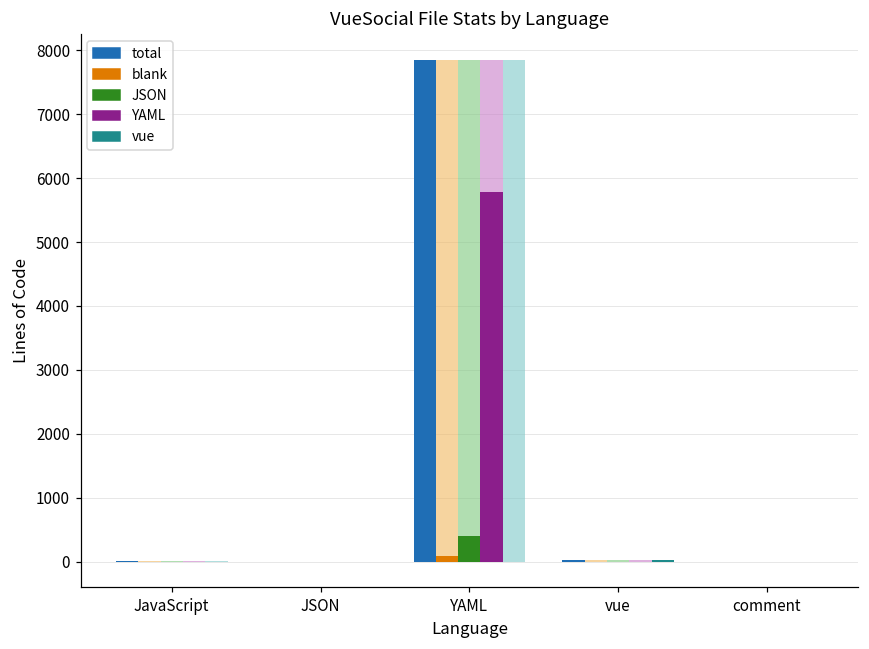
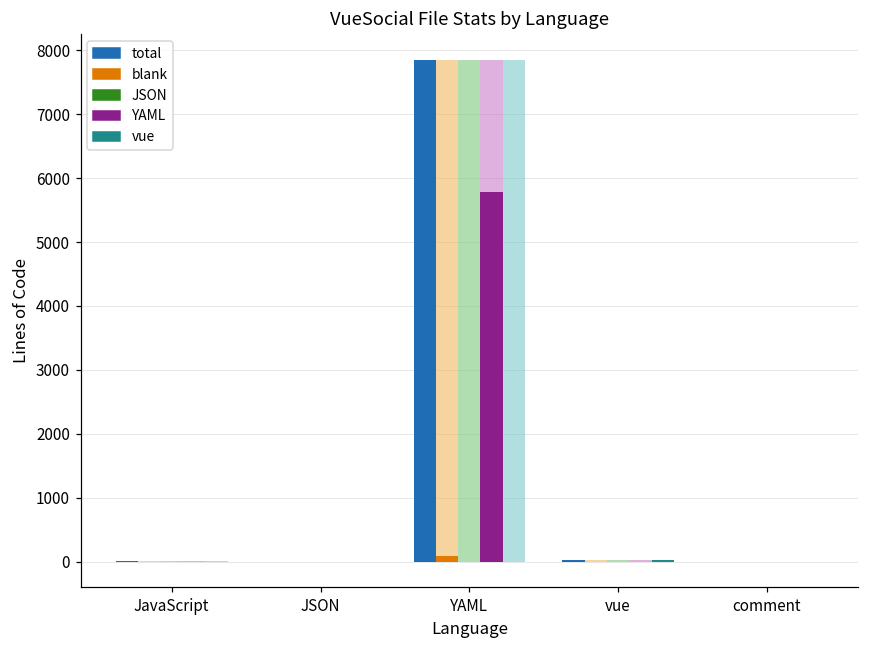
  {
    "blank": {
      "JSON": 0,
      "vue": 0,
      "comment": 0
    },
    "JSON": {
      "JavaScript": 0,
-     "YAML": 400,
+     "YAML": 0,
      "vue": 0,
      "comment": 0
    },
    "YAML": {
      "JavaScript": 0,
      "JSON": 0,
      "vue": 0,
      "comment": 0
    }
  }
